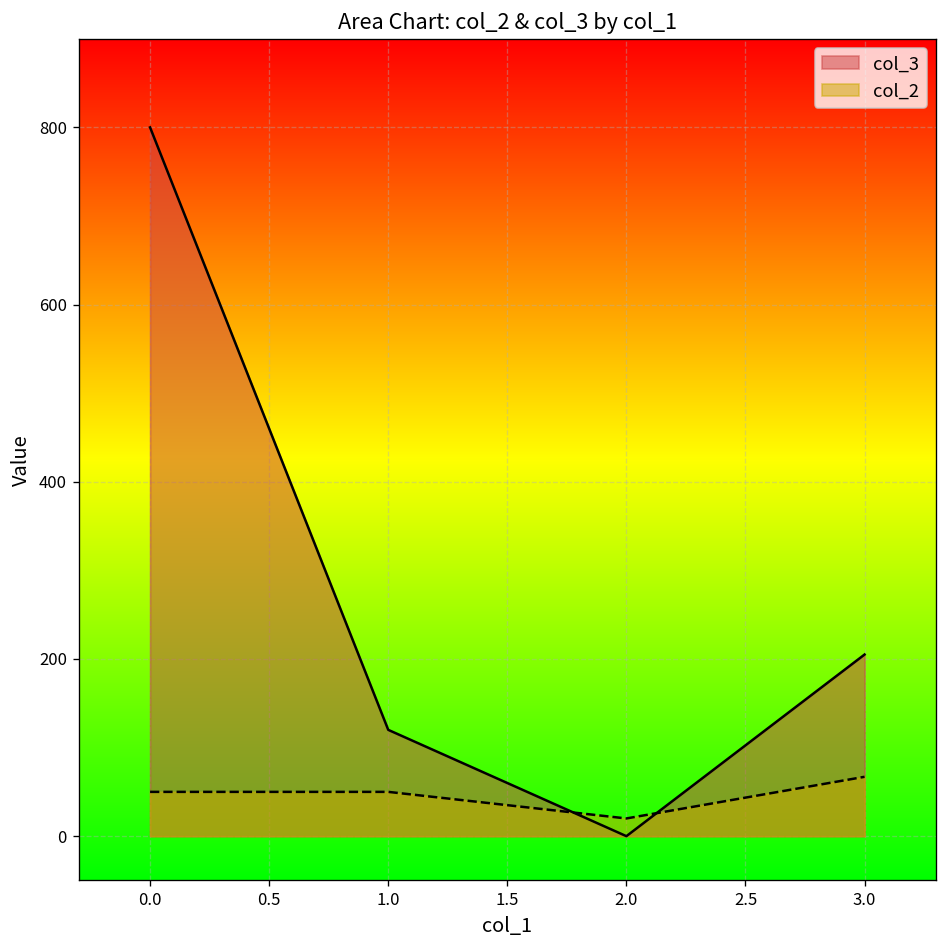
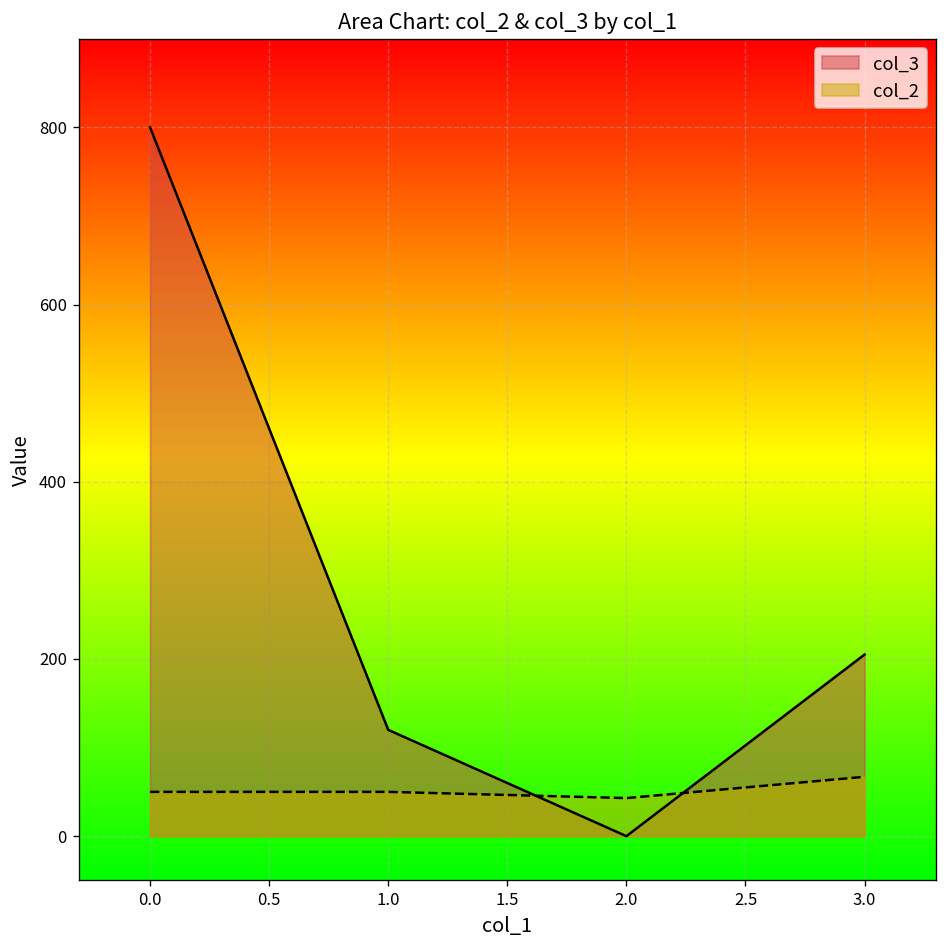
  {
    "col_3": {
      "0.0": 800,
      "1.0": 120,
      "2.0": 0,
      "3.0": 210
    },
    "col_2": {
      "0.0": 50,
      "1.0": 50,
-     "2.0": 20,
+     "2.0": 40,
      "3.0": 70
    }
  }
